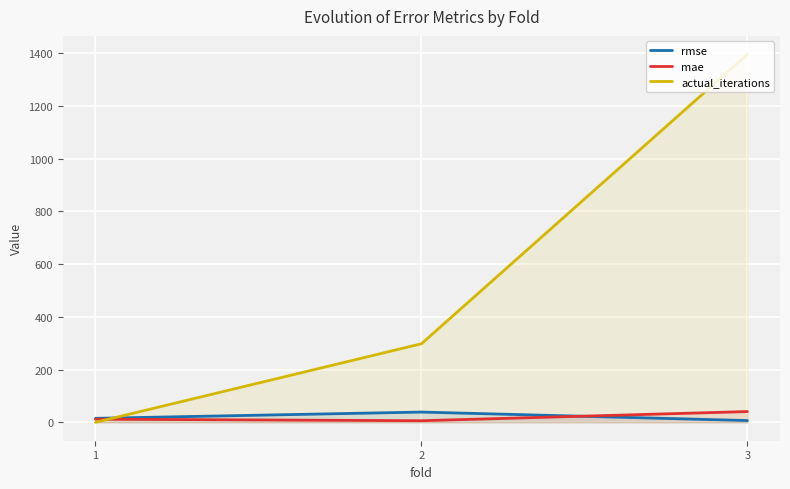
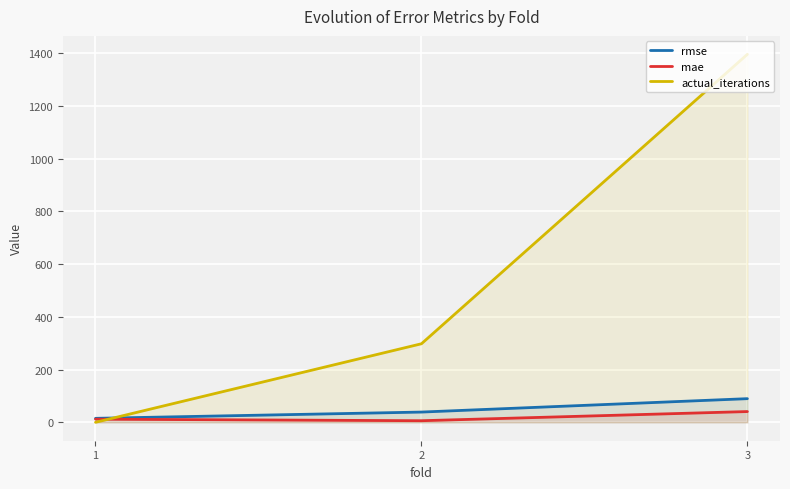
  {
    "rmse": {
      "2": 40,
-     "3": 10
+     "3": 90
    },
    "mae": {
      "2": 10,
      "3": 40
    },
    "actual_iterations": {
      "1": 0,
      "2": 300
    }
  }
